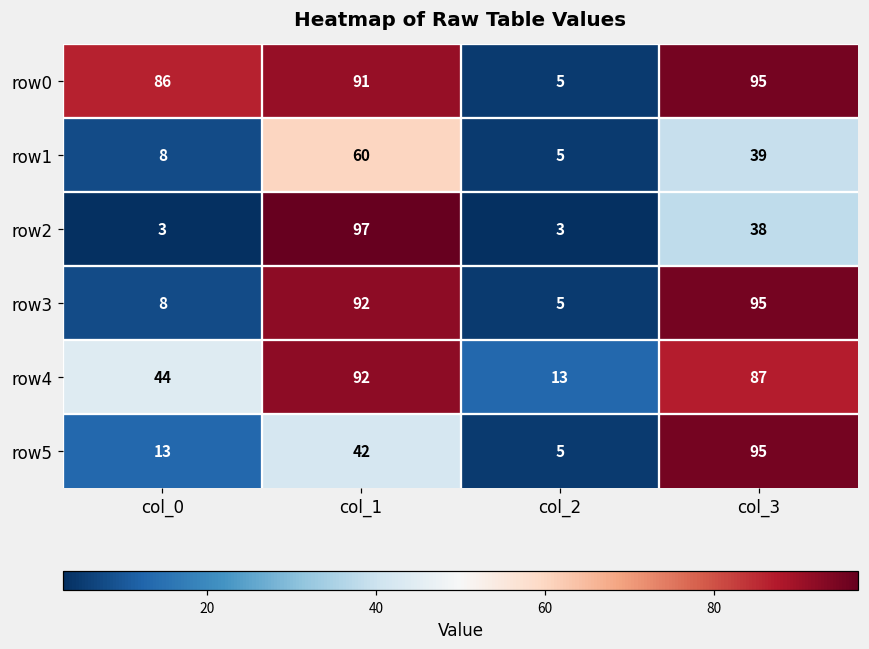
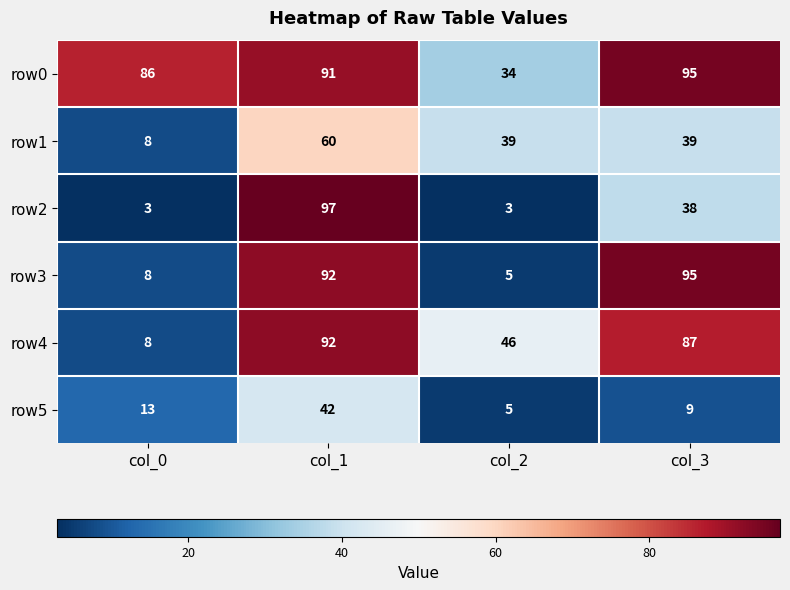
  {
    "row0": {
      "col_0": 86,
      "col_1": 91,
-     "col_2": 5,
+     "col_2": 34,
      "col_3": 95
    },
    "row1": {
      "col_0": 8,
      "col_1": 60,
-     "col_2": 5,
+     "col_2": 39,
      "col_3": 39
    },
    "row2": {
      "col_0": 3,
      "col_1": 97,
      "col_2": 3,
      "col_3": 38
    },
    "row3": {
      "col_0": 8,
      "col_1": 92,
      "col_2": 5,
      "col_3": 95
    },
    "row4": {
-     "col_0": 44,
+     "col_0": 8,
      "col_1": 92,
-     "col_2": 13,
+     "col_2": 46,
      "col_3": 87
    },
    "row5": {
      "col_0": 13,
      "col_1": 42,
      "col_2": 5,
-     "col_3": 95
+     "col_3": 9
    }
  }
